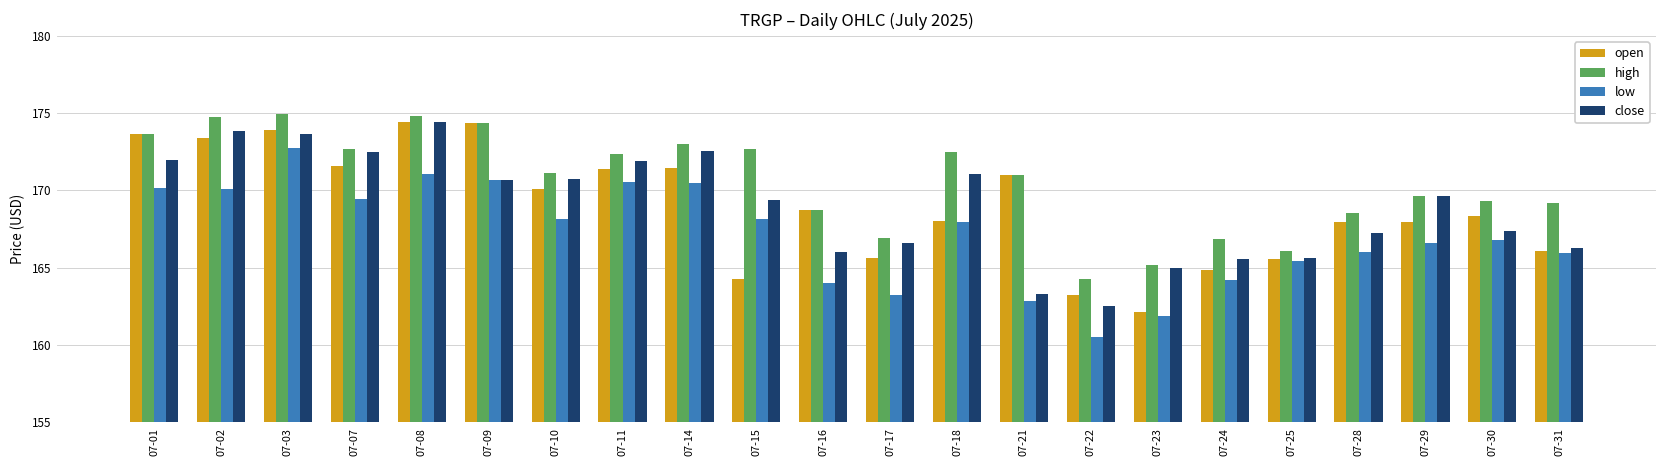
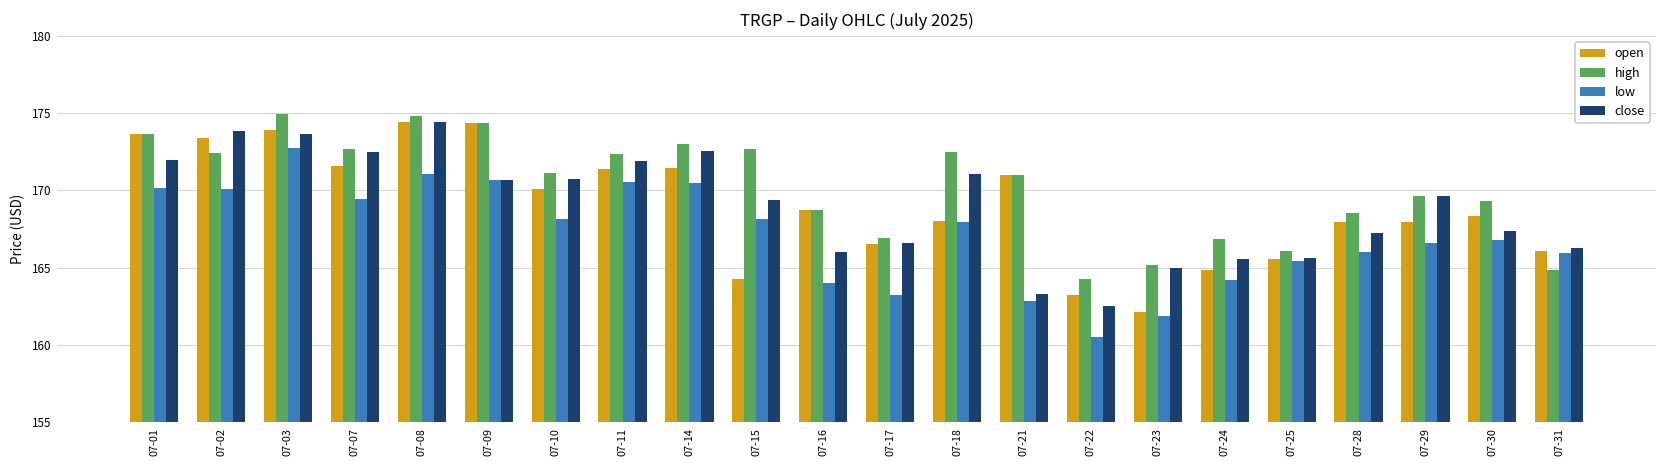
  {
    "open": {
      "07-01": 173.7,
      "07-02": 173.4,
      "07-03": 173.9,
      "07-07": 171.6,
      "07-08": 174.4,
      "07-09": 174.3,
      "07-10": 170.1,
      "07-11": 171.4,
      "07-14": 171.5,
      "07-15": 164.3,
      "07-16": 168.7,
-     "07-17": 165.6,
+     "07-17": 166.5,
      "07-18": 168.0,
      "07-21": 171.0,
      "07-22": 163.2,
      "07-23": 162.1,
      "07-24": 164.8,
      "07-25": 165.5,
      "07-28": 168.0,
      "07-29": 168.0,
      "07-30": 168.3,
      "07-31": 166.1
    },
    "high": {
      "07-01": 173.7,
-     "07-02": 174.8,
+     "07-02": 172.4,
      "07-03": 175.0,
      "07-07": 172.7,
      "07-08": 174.9,
      "07-09": 174.3,
      "07-10": 171.1,
      "07-11": 172.3,
      "07-14": 173.0,
      "07-15": 172.7,
      "07-16": 168.7,
      "07-17": 166.9,
      "07-18": 172.5,
      "07-21": 171.0,
      "07-22": 164.3,
      "07-23": 165.1,
      "07-24": 166.9,
      "07-25": 166.1,
      "07-28": 168.5,
      "07-29": 169.6,
      "07-30": 169.3,
-     "07-31": 169.2
+     "07-31": 164.8
    },
    "low": {
      "07-01": 170.2,
      "07-02": 170.1,
      "07-03": 172.8,
      "07-07": 169.4,
      "07-08": 171.1,
      "07-09": 170.7,
      "07-10": 168.1,
      "07-11": 170.5,
      "07-14": 170.5,
      "07-15": 168.2,
      "07-16": 164.0,
      "07-17": 163.3,
      "07-18": 168.0,
      "07-21": 162.8,
      "07-22": 160.5,
      "07-23": 161.9,
      "07-24": 164.2,
      "07-25": 165.4,
      "07-28": 166.0,
      "07-29": 166.6,
      "07-30": 166.8,
      "07-31": 166.0
    },
    "close": {
      "07-01": 172.0,
      "07-02": 173.8,
      "07-03": 173.7,
      "07-07": 172.5,
      "07-08": 174.4,
      "07-09": 170.7,
      "07-10": 170.8,
      "07-11": 171.9,
      "07-14": 172.5,
      "07-15": 169.4,
      "07-16": 166.0,
      "07-17": 166.6,
      "07-18": 171.1,
      "07-21": 163.3,
      "07-22": 162.5,
      "07-23": 165.0,
      "07-24": 165.6,
      "07-25": 165.6,
      "07-28": 167.2,
      "07-29": 169.6,
      "07-30": 167.4,
      "07-31": 166.3
    }
  }
